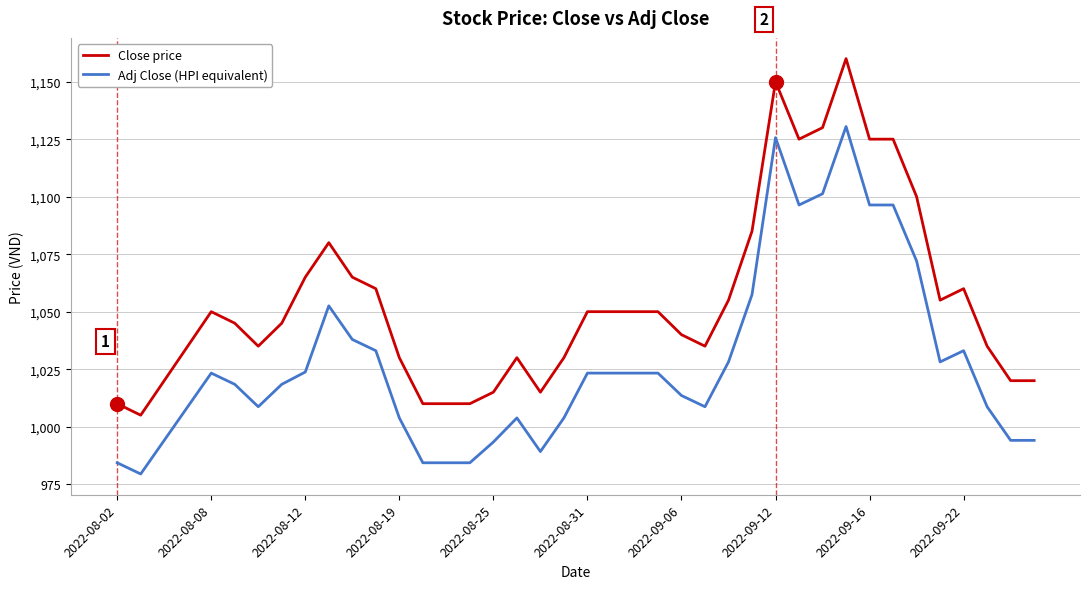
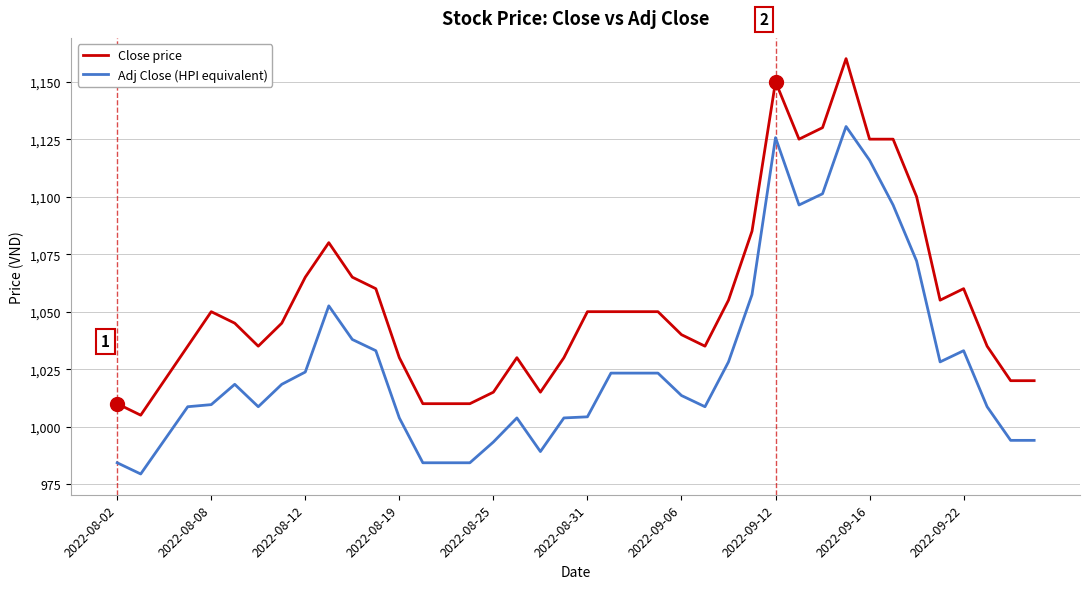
  {
    "Adj Close (HPI equivalent)": {
      "2022-08-02": "984",
-     "2022-08-08": "1,023",
+     "2022-08-08": "1,010",
      "2022-08-12": "1,024",
      "2022-08-19": "1,004",
      "2022-08-25": "993",
-     "2022-08-31": "1,023",
+     "2022-08-31": "1,004",
      "2022-09-06": "1,014",
      "2022-09-12": "1,126",
-     "2022-09-16": "1,096",
+     "2022-09-16": "1,116",
      "2022-09-22": "1,033"
    }
  }
